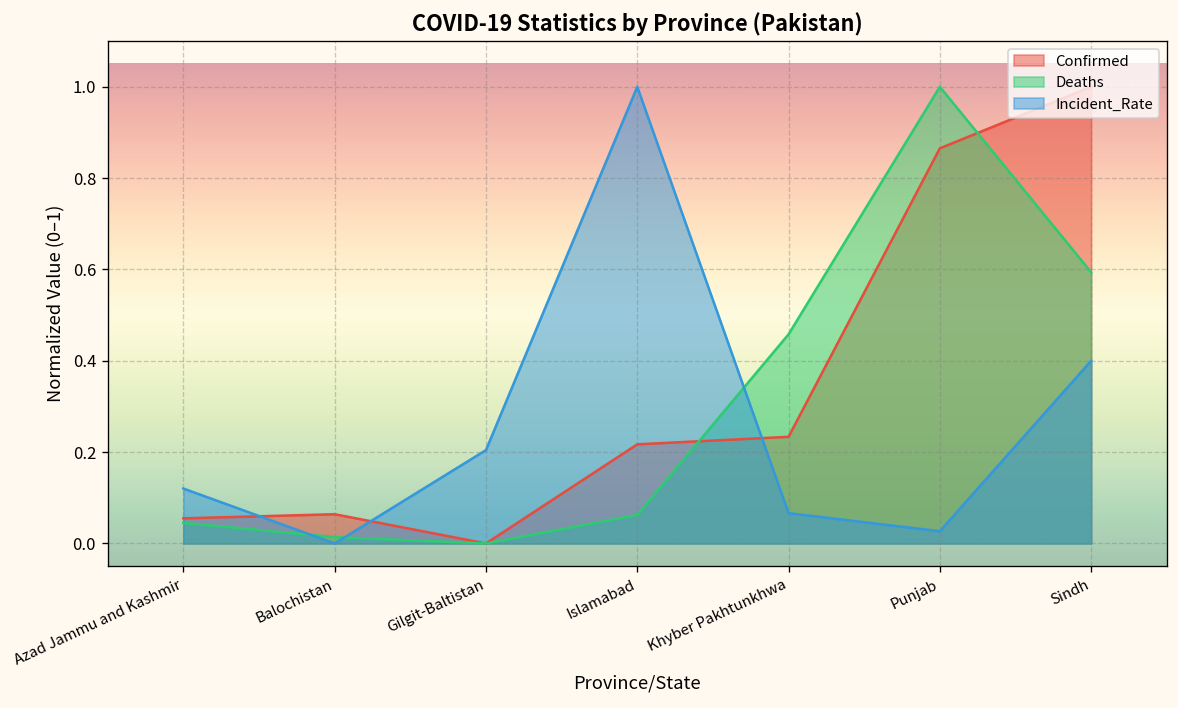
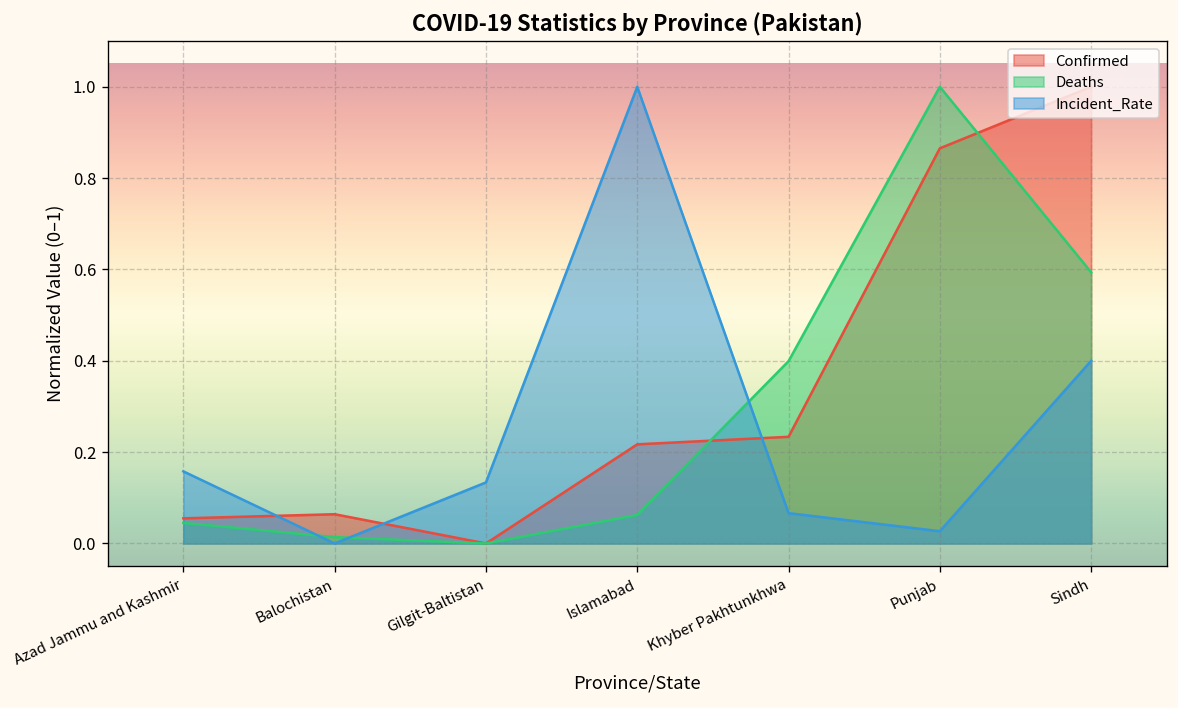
  {
    "Confirmed": {
      "Azad Jammu and Kashmir": 0.06,
      "Balochistan": 0.06,
      "Islamabad": 0.22,
      "Khyber Pakhtunkhwa": 0.23,
      "Punjab": 0.87
    },
    "Deaths": {
      "Azad Jammu and Kashmir": 0.04,
      "Balochistan": 0.01,
      "Islamabad": 0.06,
-     "Khyber Pakhtunkhwa": 0.46,
+     "Khyber Pakhtunkhwa": 0.40,
      "Punjab": 1.00,
      "Sindh": 0.59
    },
    "Incident_Rate": {
-     "Azad Jammu and Kashmir": 0.12,
+     "Azad Jammu and Kashmir": 0.16,
      "Balochistan": 0.00,
-     "Gilgit-Baltistan": 0.20,
+     "Gilgit-Baltistan": 0.13,
      "Islamabad": 1.00,
      "Khyber Pakhtunkhwa": 0.07,
      "Punjab": 0.03,
      "Sindh": 0.40
    }
  }
